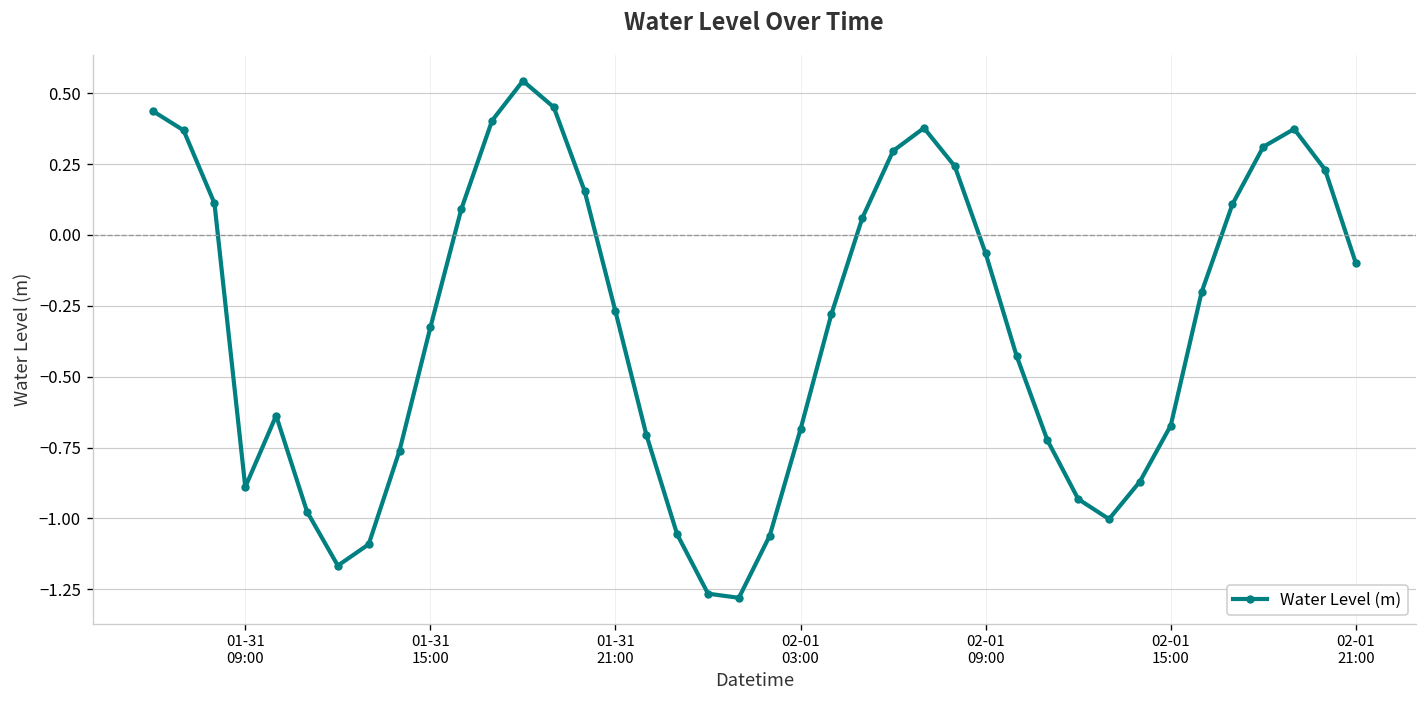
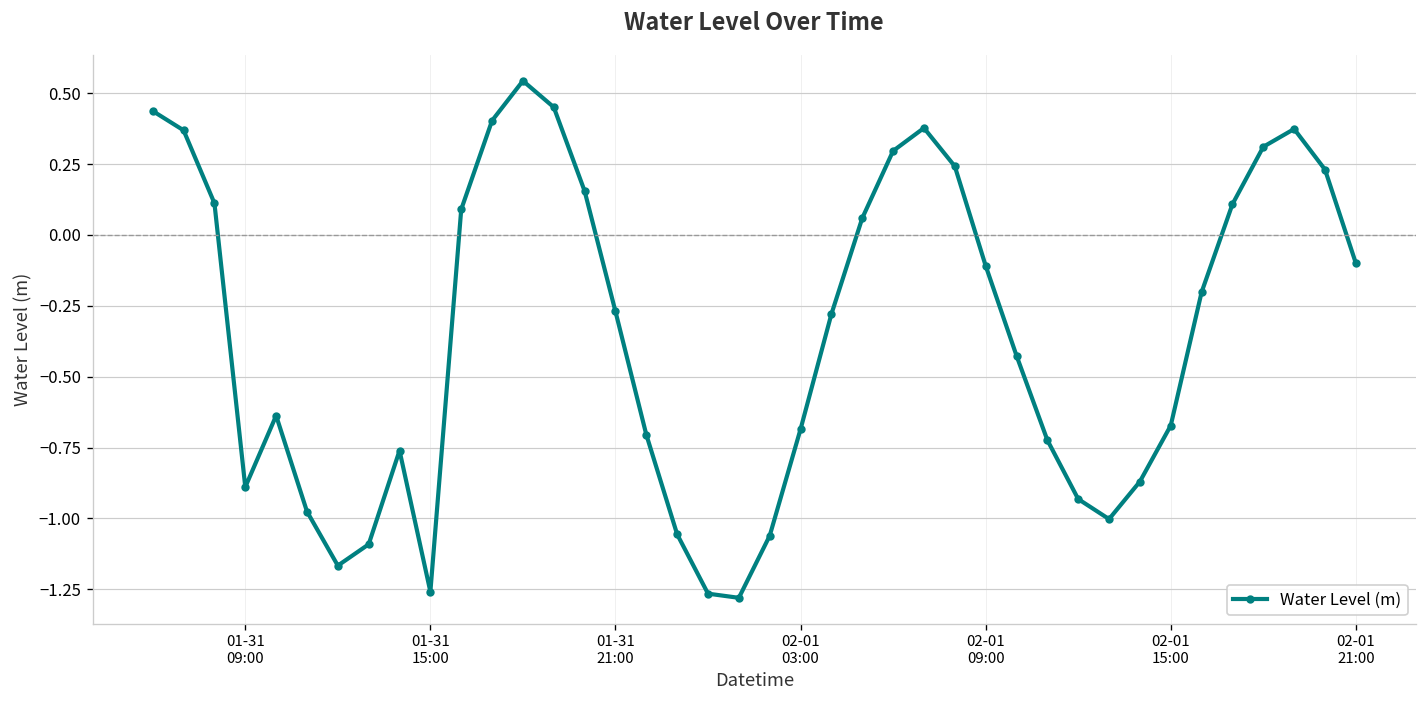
  {
    "01-31 09:00": -0.89,
-   "01-31 15:00": -0.33,
+   "01-31 15:00": -1.26,
    "01-31 21:00": -0.27,
    "02-01 03:00": -0.68,
-   "02-01 09:00": -0.07,
+   "02-01 09:00": -0.11,
    "02-01 15:00": -0.67,
    "02-01 21:00": -0.10
  }
